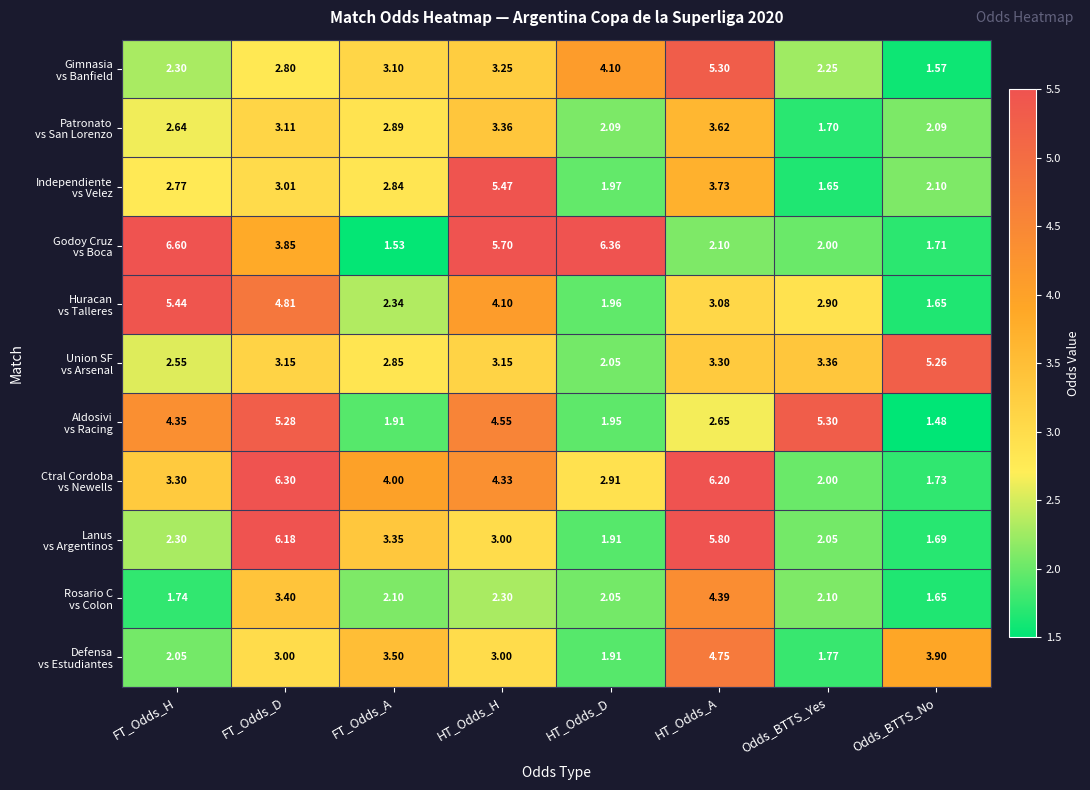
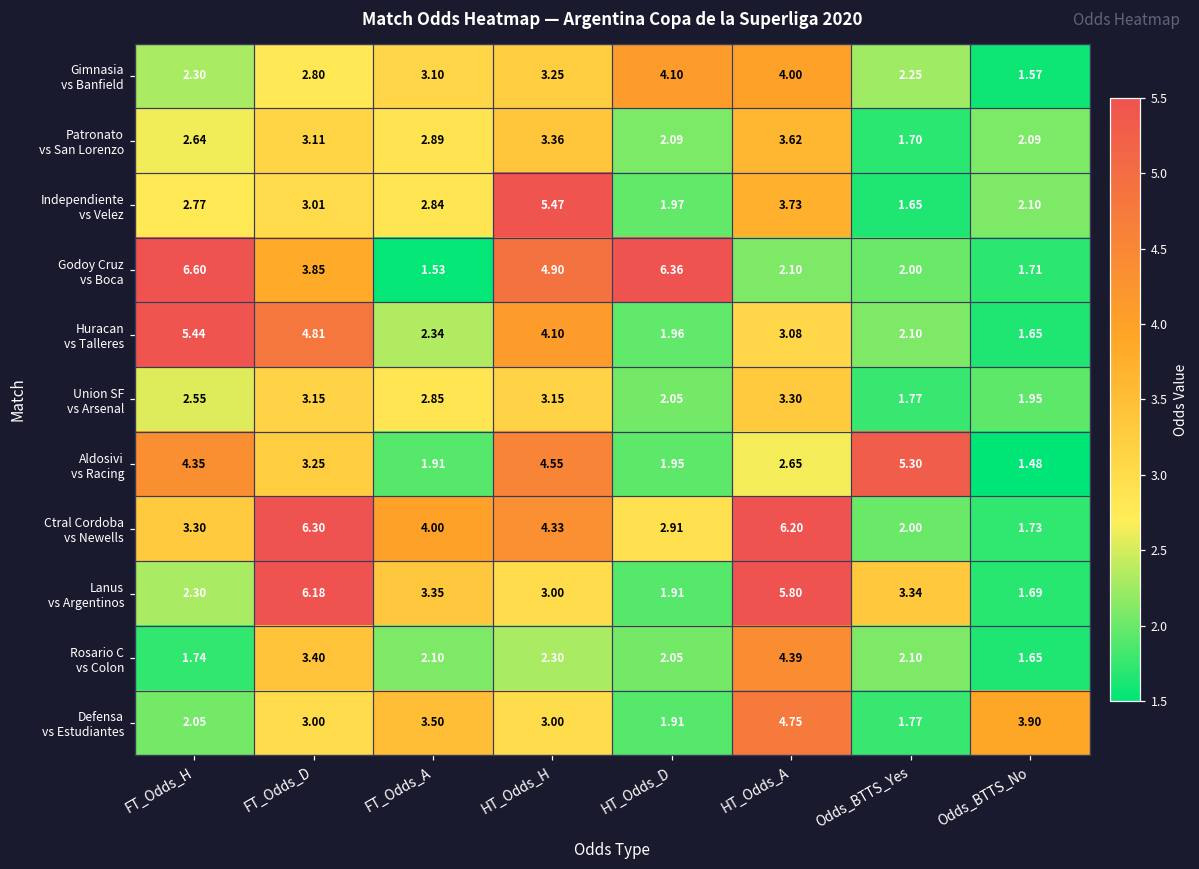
  {
    "Gimnasia vs Banfield": {
      "FT_Odds_H": 2.30,
      "FT_Odds_D": 2.80,
      "FT_Odds_A": 3.10,
      "HT_Odds_H": 3.25,
      "HT_Odds_D": 4.10,
-     "HT_Odds_A": 5.30,
+     "HT_Odds_A": 4.00,
      "Odds_BTTS_Yes": 2.25,
      "Odds_BTTS_No": 1.57
    },
    "Patronato vs San Lorenzo": {
      "FT_Odds_H": 2.64,
      "FT_Odds_D": 3.11,
      "FT_Odds_A": 2.89,
      "HT_Odds_H": 3.36,
      "HT_Odds_D": 2.09,
      "HT_Odds_A": 3.62,
      "Odds_BTTS_Yes": 1.70,
      "Odds_BTTS_No": 2.09
    },
    "Independiente vs Velez": {
      "FT_Odds_H": 2.77,
      "FT_Odds_D": 3.01,
      "FT_Odds_A": 2.84,
      "HT_Odds_H": 5.47,
      "HT_Odds_D": 1.97,
      "HT_Odds_A": 3.73,
      "Odds_BTTS_Yes": 1.65,
      "Odds_BTTS_No": 2.10
    },
    "Godoy Cruz vs Boca": {
      "FT_Odds_H": 6.60,
      "FT_Odds_D": 3.85,
      "FT_Odds_A": 1.53,
-     "HT_Odds_H": 5.70,
+     "HT_Odds_H": 4.90,
      "HT_Odds_D": 6.36,
      "HT_Odds_A": 2.10,
      "Odds_BTTS_Yes": 2.00,
      "Odds_BTTS_No": 1.71
    },
    "Huracan vs Talleres": {
      "FT_Odds_H": 5.44,
      "FT_Odds_D": 4.81,
      "FT_Odds_A": 2.34,
      "HT_Odds_H": 4.10,
      "HT_Odds_D": 1.96,
      "HT_Odds_A": 3.08,
-     "Odds_BTTS_Yes": 2.90,
+     "Odds_BTTS_Yes": 2.10,
      "Odds_BTTS_No": 1.65
    },
    "Union SF vs Arsenal": {
      "FT_Odds_H": 2.55,
      "FT_Odds_D": 3.15,
      "FT_Odds_A": 2.85,
      "HT_Odds_H": 3.15,
      "HT_Odds_D": 2.05,
      "HT_Odds_A": 3.30,
-     "Odds_BTTS_Yes": 3.36,
-     "Odds_BTTS_No": 5.26
+     "Odds_BTTS_Yes": 1.77,
+     "Odds_BTTS_No": 1.95
    },
    "Aldosivi vs Racing": {
      "FT_Odds_H": 4.35,
-     "FT_Odds_D": 5.28,
+     "FT_Odds_D": 3.25,
      "FT_Odds_A": 1.91,
      "HT_Odds_H": 4.55,
      "HT_Odds_D": 1.95,
      "HT_Odds_A": 2.65,
      "Odds_BTTS_Yes": 5.30,
      "Odds_BTTS_No": 1.48
    },
    "Ctral Cordoba vs Newells": {
      "FT_Odds_H": 3.30,
      "FT_Odds_D": 6.30,
      "FT_Odds_A": 4.00,
      "HT_Odds_H": 4.33,
      "HT_Odds_D": 2.91,
      "HT_Odds_A": 6.20,
      "Odds_BTTS_Yes": 2.00,
      "Odds_BTTS_No": 1.73
    },
    "Lanus vs Argentinos": {
      "FT_Odds_H": 2.30,
      "FT_Odds_D": 6.18,
      "FT_Odds_A": 3.35,
      "HT_Odds_H": 3.00,
      "HT_Odds_D": 1.91,
      "HT_Odds_A": 5.80,
-     "Odds_BTTS_Yes": 2.05,
+     "Odds_BTTS_Yes": 3.34,
      "Odds_BTTS_No": 1.69
    },
    "Rosario C vs Colon": {
      "FT_Odds_H": 1.74,
      "FT_Odds_D": 3.40,
      "FT_Odds_A": 2.10,
      "HT_Odds_H": 2.30,
      "HT_Odds_D": 2.05,
      "HT_Odds_A": 4.39,
      "Odds_BTTS_Yes": 2.10,
      "Odds_BTTS_No": 1.65
    },
    "Defensa vs Estudiantes": {
      "FT_Odds_H": 2.05,
      "FT_Odds_D": 3.00,
      "FT_Odds_A": 3.50,
      "HT_Odds_H": 3.00,
      "HT_Odds_D": 1.91,
      "HT_Odds_A": 4.75,
      "Odds_BTTS_Yes": 1.77,
      "Odds_BTTS_No": 3.90
    }
  }
